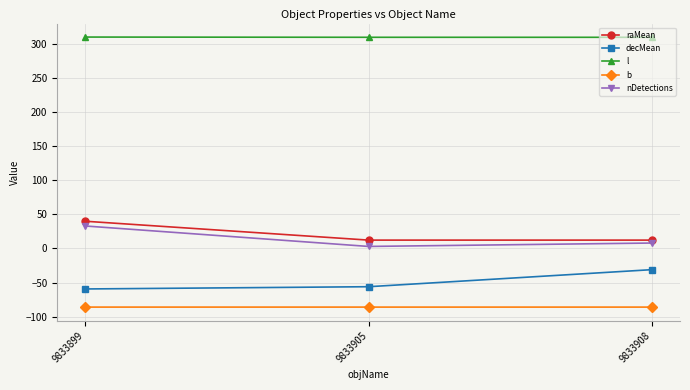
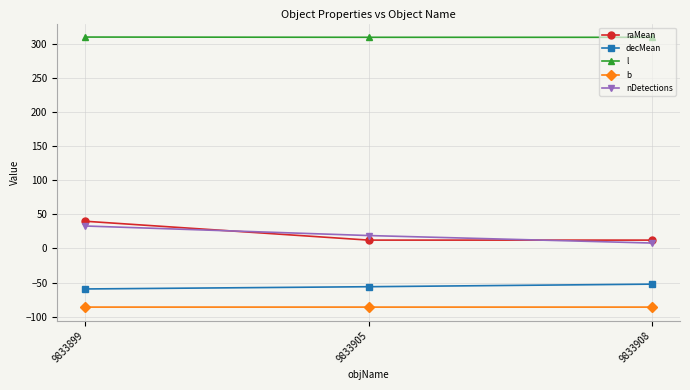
  {
    "raMean": {
      "9833899": 40,
      "9833905": 10,
      "9833908": 10
    },
    "decMean": {
      "9833899": -60,
      "9833905": -60,
-     "9833908": -30
+     "9833908": -50
    },
    "l": {
      "9833899": 310,
      "9833905": 310
    },
    "b": {
      "9833899": -90,
      "9833905": -90,
      "9833908": -90
    },
    "nDetections": {
      "9833899": 30,
-     "9833905": 0,
+     "9833905": 20,
      "9833908": 10
    }
  }
